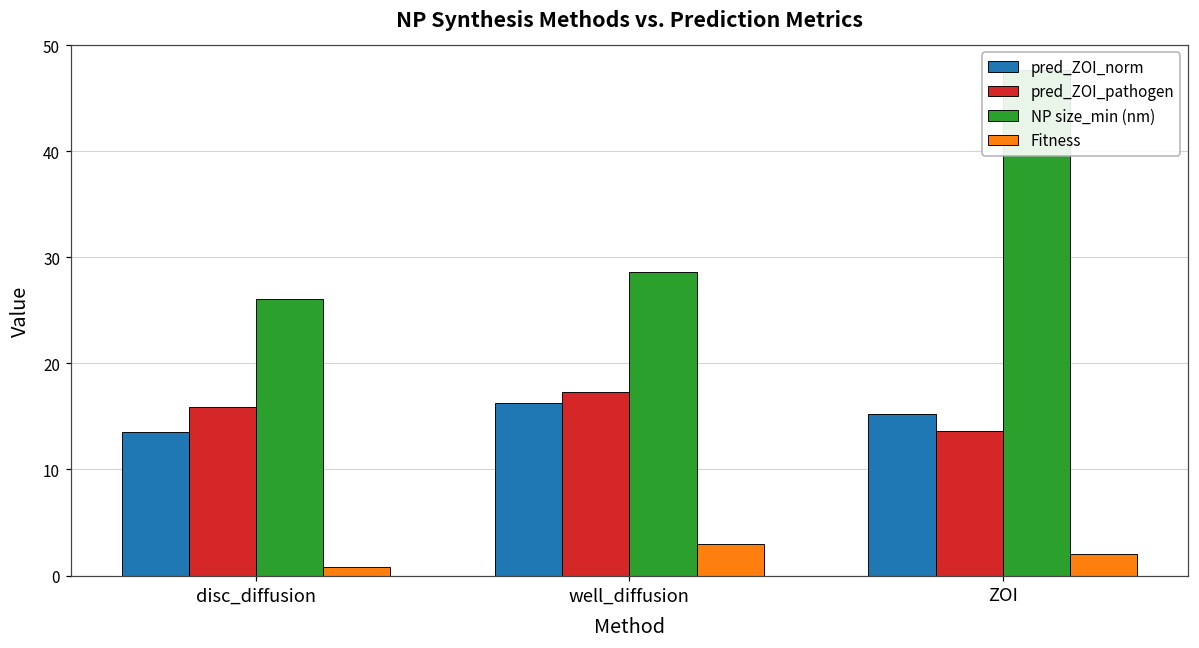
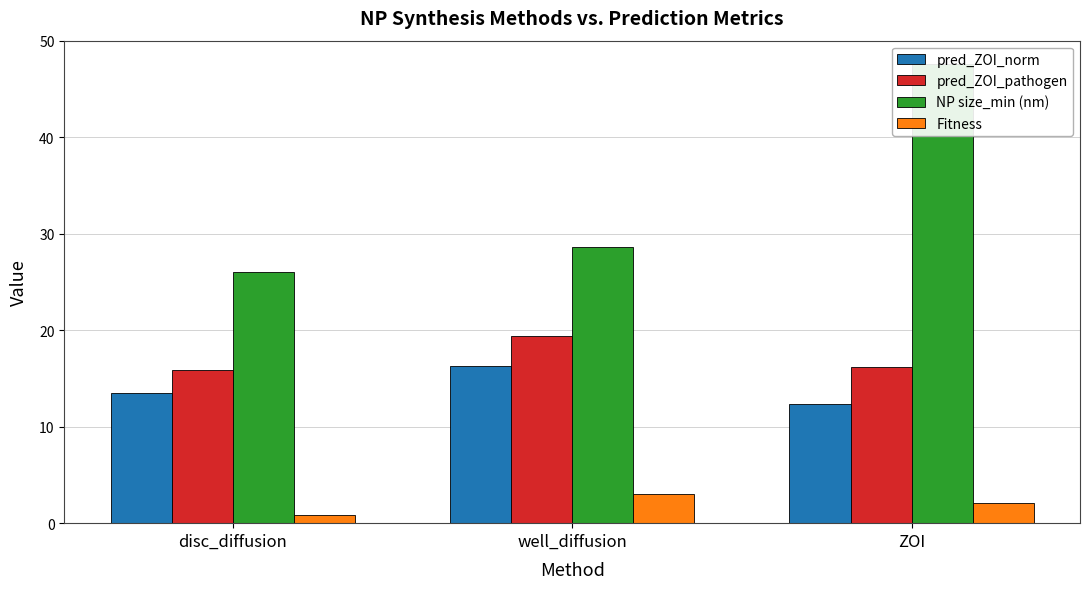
  {
    "pred_ZOI_norm": {
      "disc_diffusion": 14,
      "well_diffusion": 16,
-     "ZOI": 15
+     "ZOI": 12
    },
    "pred_ZOI_pathogen": {
      "disc_diffusion": 16,
-     "well_diffusion": 17,
-     "ZOI": 14
+     "well_diffusion": 19,
+     "ZOI": 16
    },
    "NP size_min (nm)": {
      "disc_diffusion": 26,
      "well_diffusion": 29
    },
    "Fitness": {
      "disc_diffusion": 1,
      "well_diffusion": 3,
      "ZOI": 2
    }
  }
